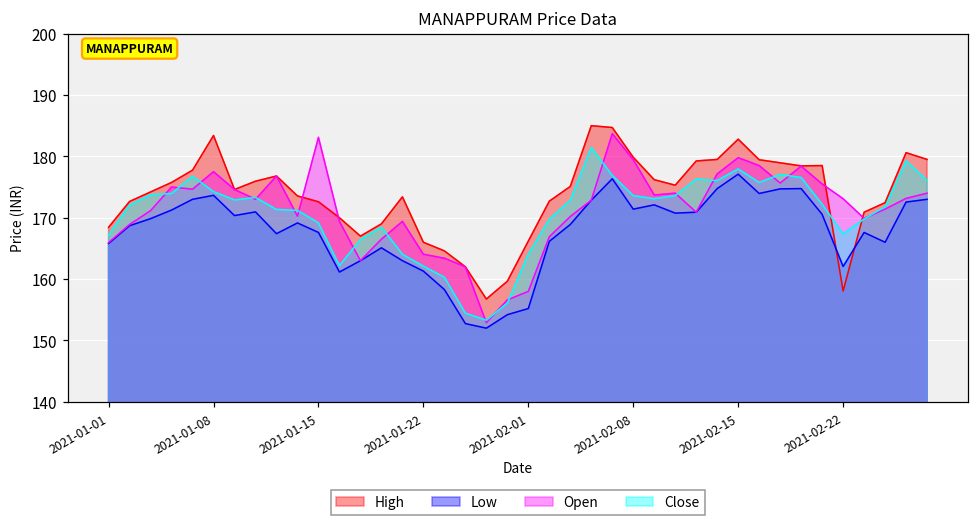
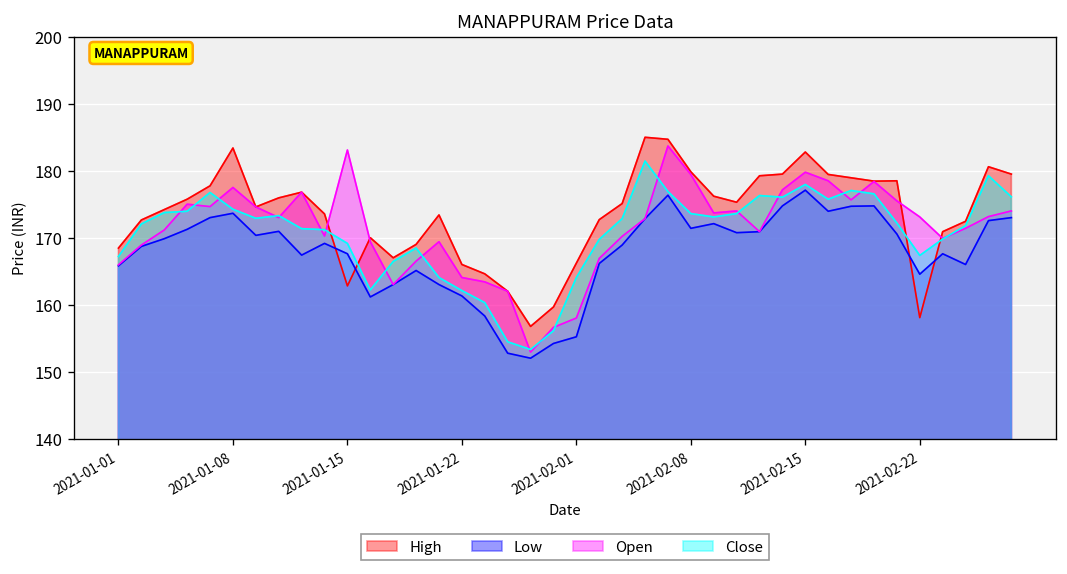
  {
    "High": {
      "2021-01-01": 168,
      "2021-01-08": 183,
-     "2021-01-15": 173,
+     "2021-01-15": 163,
      "2021-01-22": 166,
      "2021-02-01": 166,
      "2021-02-15": 183,
      "2021-02-22": 158
    },
    "Low": {
      "2021-01-08": 174,
      "2021-01-15": 168,
      "2021-01-22": 161,
      "2021-02-01": 155,
      "2021-02-08": 171,
      "2021-02-15": 177,
-     "2021-02-22": 162
+     "2021-02-22": 165
    },
    "Open": {
      "2021-01-08": 178,
      "2021-01-15": 183,
      "2021-01-22": 164,
      "2021-02-01": 158,
      "2021-02-15": 180,
      "2021-02-22": 173
    },
    "Close": {
      "2021-01-01": 167,
      "2021-01-08": 174,
      "2021-01-15": 169,
      "2021-01-22": 162,
      "2021-02-01": 164,
      "2021-02-08": 174,
      "2021-02-15": 178,
      "2021-02-22": 167
    }
  }
